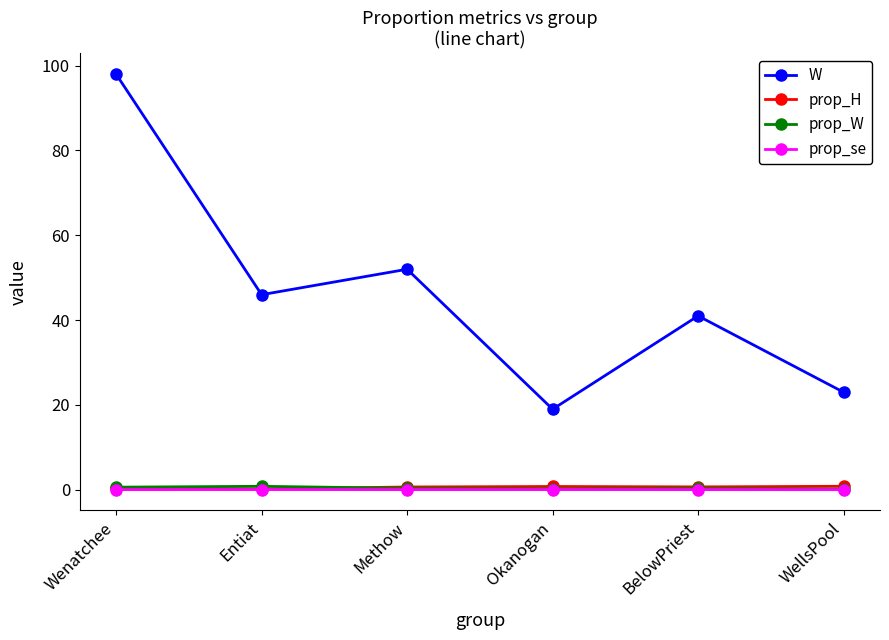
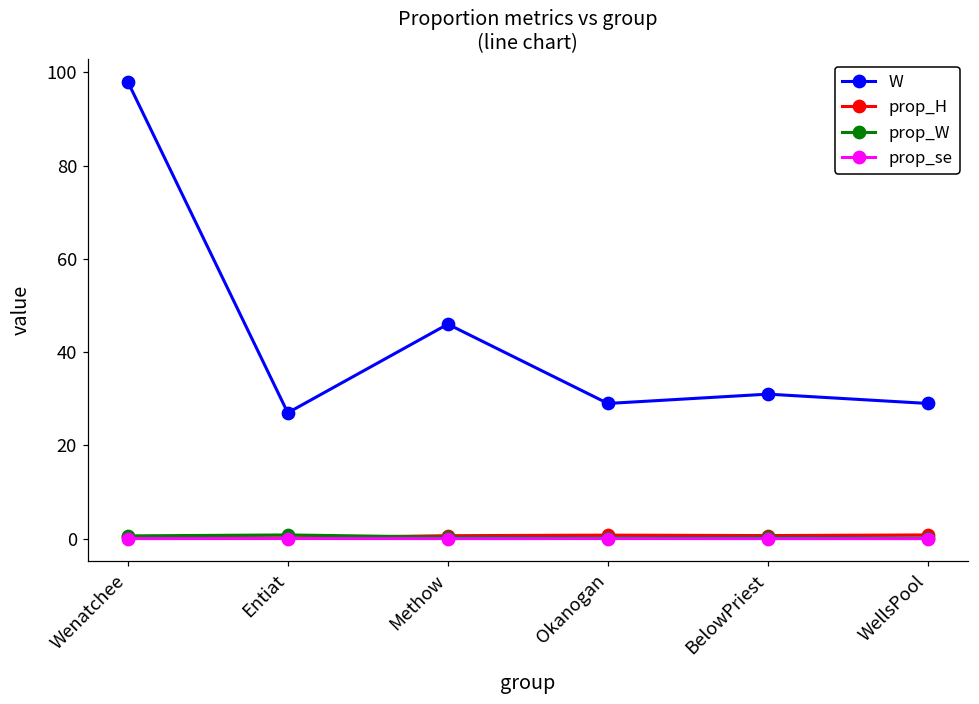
  {
    "W": {
      "Wenatchee": 98,
-     "Entiat": 46,
-     "Methow": 52,
-     "Okanogan": 19,
-     "BelowPriest": 41,
-     "WellsPool": 23
+     "Entiat": 27,
+     "Methow": 46,
+     "Okanogan": 29,
+     "BelowPriest": 31,
+     "WellsPool": 29
    },
    "prop_H": {
      "WellsPool": 1
    },
    "prop_W": {
      "Entiat": 1
    }
  }
